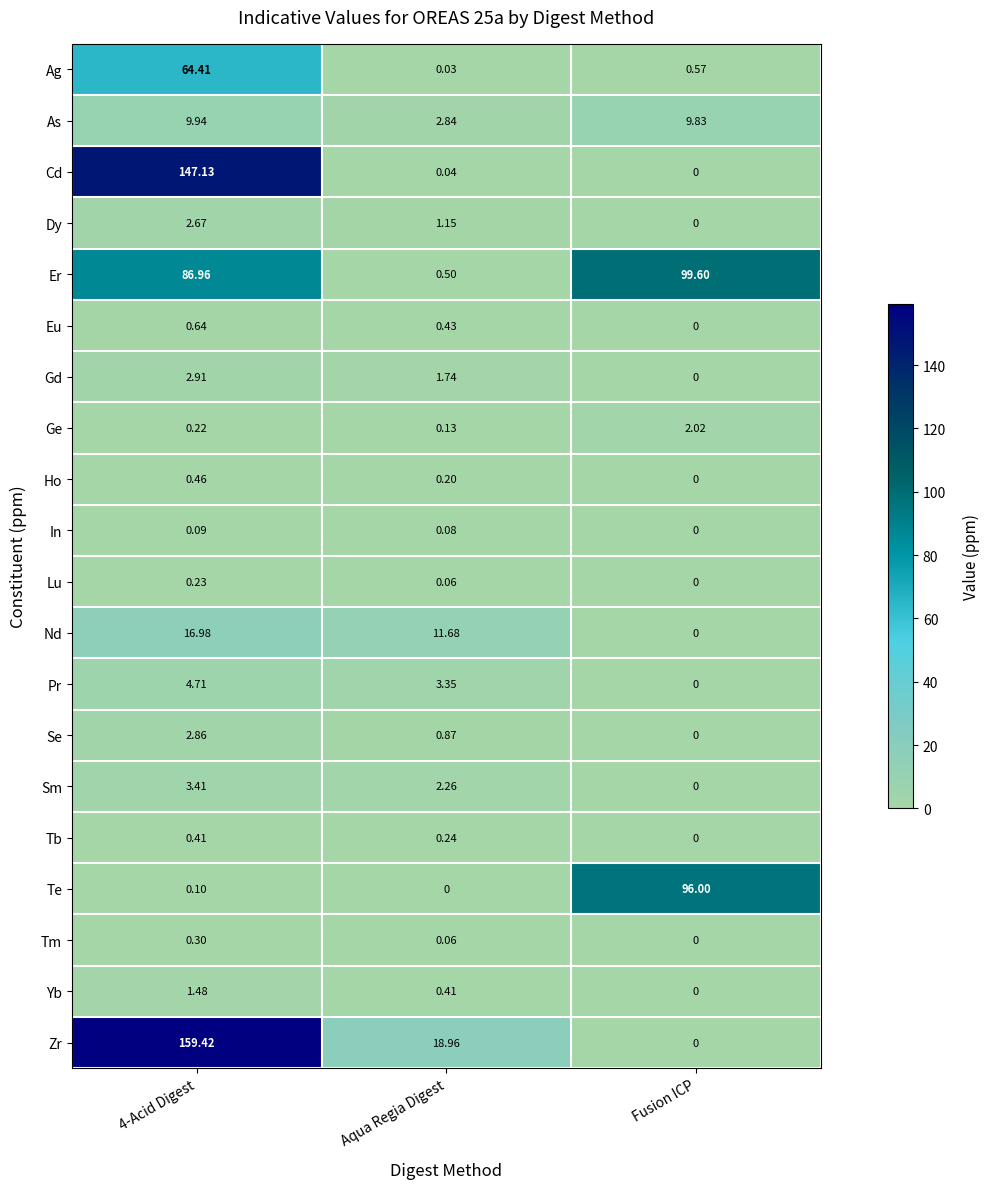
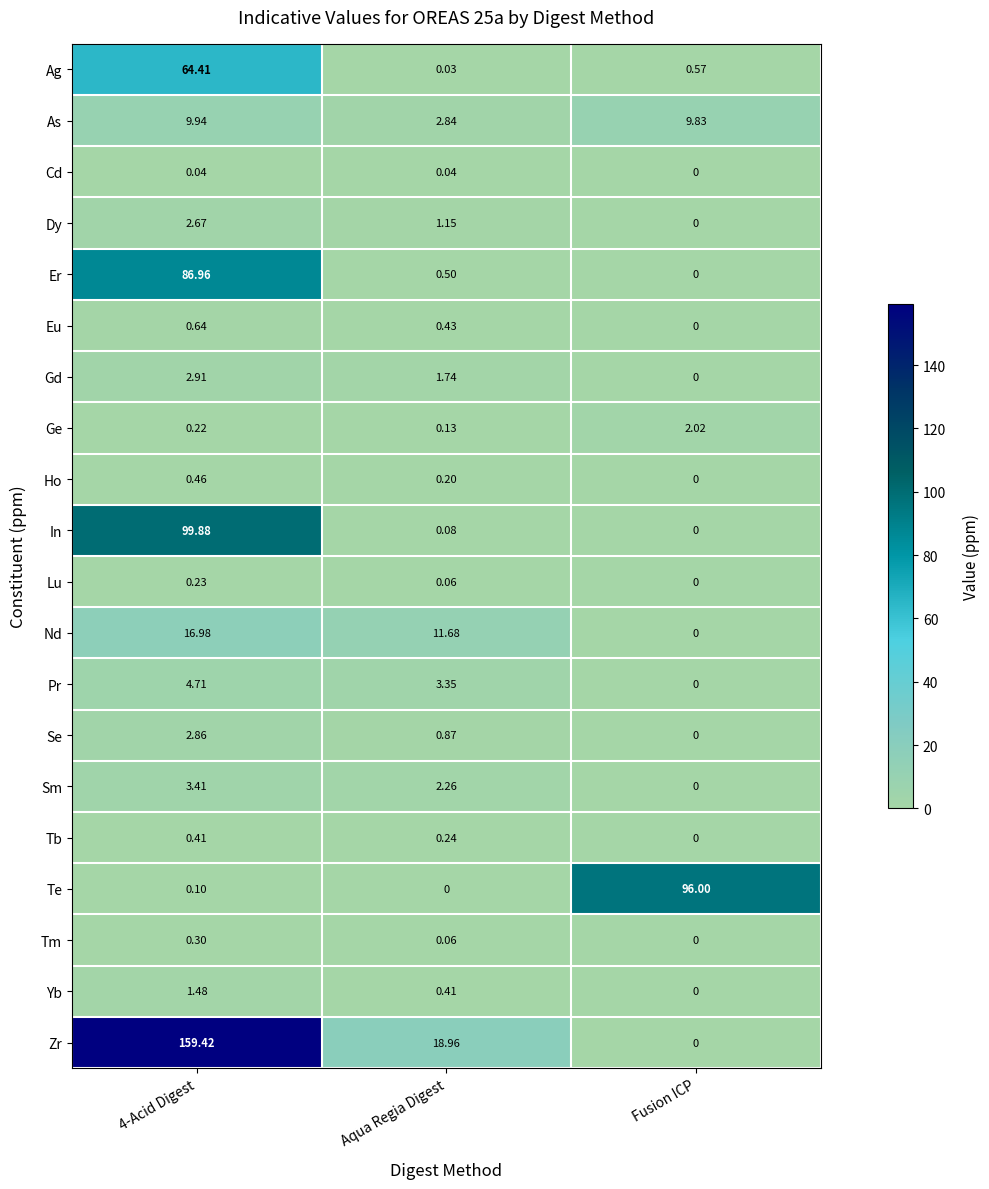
  {
    "Ag": {
      "4-Acid Digest": 64.41,
      "Aqua Regia Digest": 0.03,
      "Fusion ICP": 0.57
    },
    "As": {
      "4-Acid Digest": 9.94,
      "Aqua Regia Digest": 2.84,
      "Fusion ICP": 9.83
    },
    "Cd": {
-     "4-Acid Digest": 147.13,
+     "4-Acid Digest": 0.04,
      "Aqua Regia Digest": 0.04,
      "Fusion ICP": 0
    },
    "Dy": {
      "4-Acid Digest": 2.67,
      "Aqua Regia Digest": 1.15,
      "Fusion ICP": 0
    },
    "Er": {
      "4-Acid Digest": 86.96,
      "Aqua Regia Digest": 0.50,
-     "Fusion ICP": 99.60
+     "Fusion ICP": 0
    },
    "Eu": {
      "4-Acid Digest": 0.64,
      "Aqua Regia Digest": 0.43,
      "Fusion ICP": 0
    },
    "Gd": {
      "4-Acid Digest": 2.91,
      "Aqua Regia Digest": 1.74,
      "Fusion ICP": 0
    },
    "Ge": {
      "4-Acid Digest": 0.22,
      "Aqua Regia Digest": 0.13,
      "Fusion ICP": 2.02
    },
    "Ho": {
      "4-Acid Digest": 0.46,
      "Aqua Regia Digest": 0.20,
      "Fusion ICP": 0
    },
    "In": {
-     "4-Acid Digest": 0.09,
+     "4-Acid Digest": 99.88,
      "Aqua Regia Digest": 0.08,
      "Fusion ICP": 0
    },
    "Lu": {
      "4-Acid Digest": 0.23,
      "Aqua Regia Digest": 0.06,
      "Fusion ICP": 0
    },
    "Nd": {
      "4-Acid Digest": 16.98,
      "Aqua Regia Digest": 11.68,
      "Fusion ICP": 0
    },
    "Pr": {
      "4-Acid Digest": 4.71,
      "Aqua Regia Digest": 3.35,
      "Fusion ICP": 0
    },
    "Se": {
      "4-Acid Digest": 2.86,
      "Aqua Regia Digest": 0.87,
      "Fusion ICP": 0
    },
    "Sm": {
      "4-Acid Digest": 3.41,
      "Aqua Regia Digest": 2.26,
      "Fusion ICP": 0
    },
    "Tb": {
      "4-Acid Digest": 0.41,
      "Aqua Regia Digest": 0.24,
      "Fusion ICP": 0
    },
    "Te": {
      "4-Acid Digest": 0.10,
      "Aqua Regia Digest": 0,
      "Fusion ICP": 96.00
    },
    "Tm": {
      "4-Acid Digest": 0.30,
      "Aqua Regia Digest": 0.06,
      "Fusion ICP": 0
    },
    "Yb": {
      "4-Acid Digest": 1.48,
      "Aqua Regia Digest": 0.41,
      "Fusion ICP": 0
    },
    "Zr": {
      "4-Acid Digest": 159.42,
      "Aqua Regia Digest": 18.96,
      "Fusion ICP": 0
    }
  }
